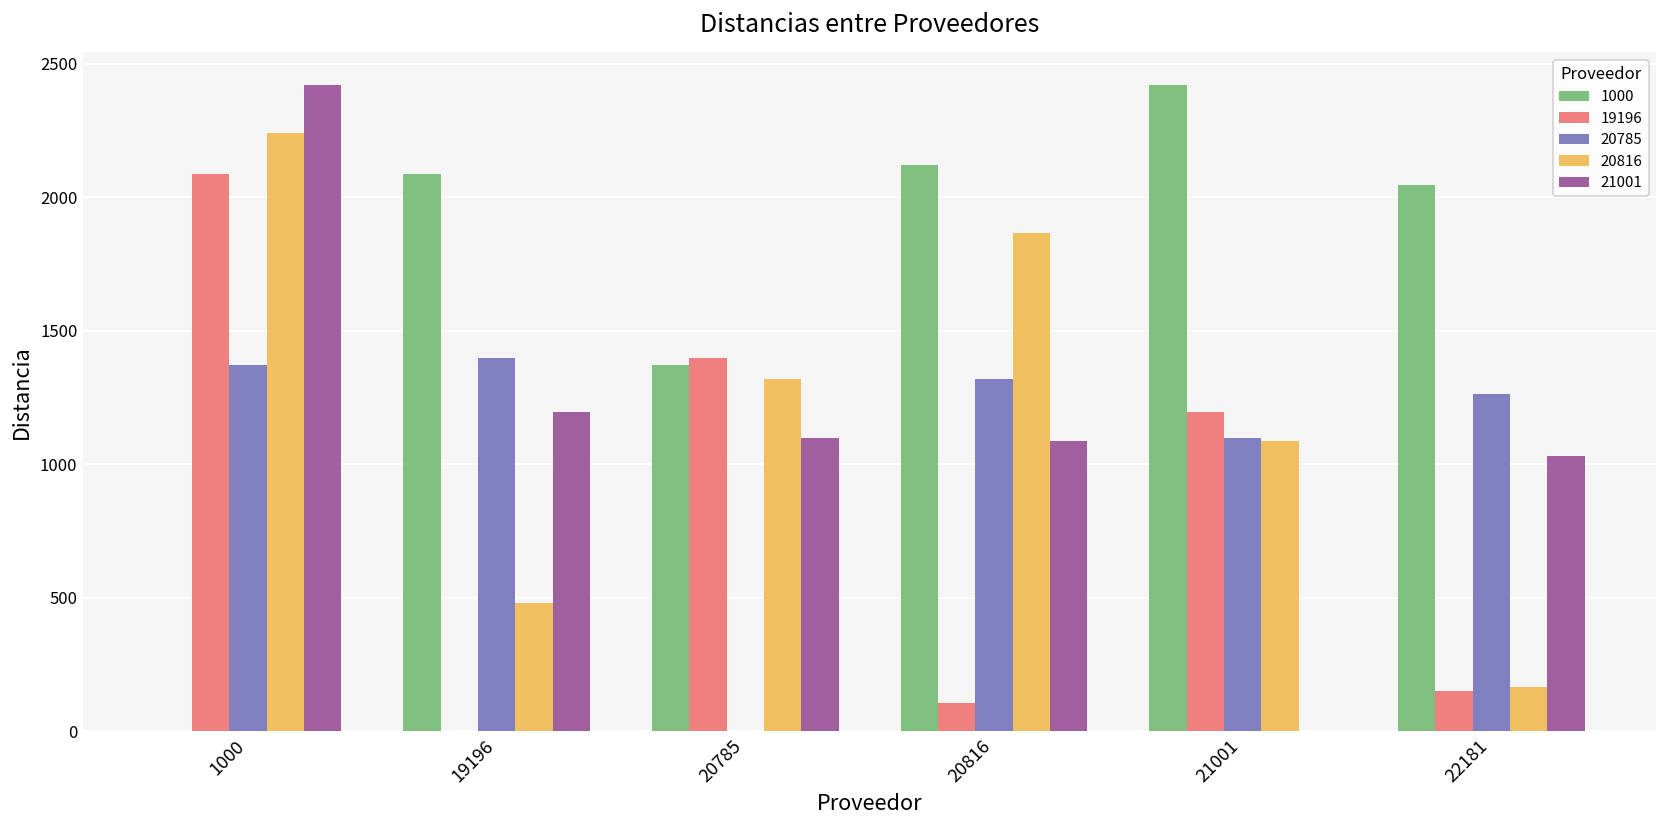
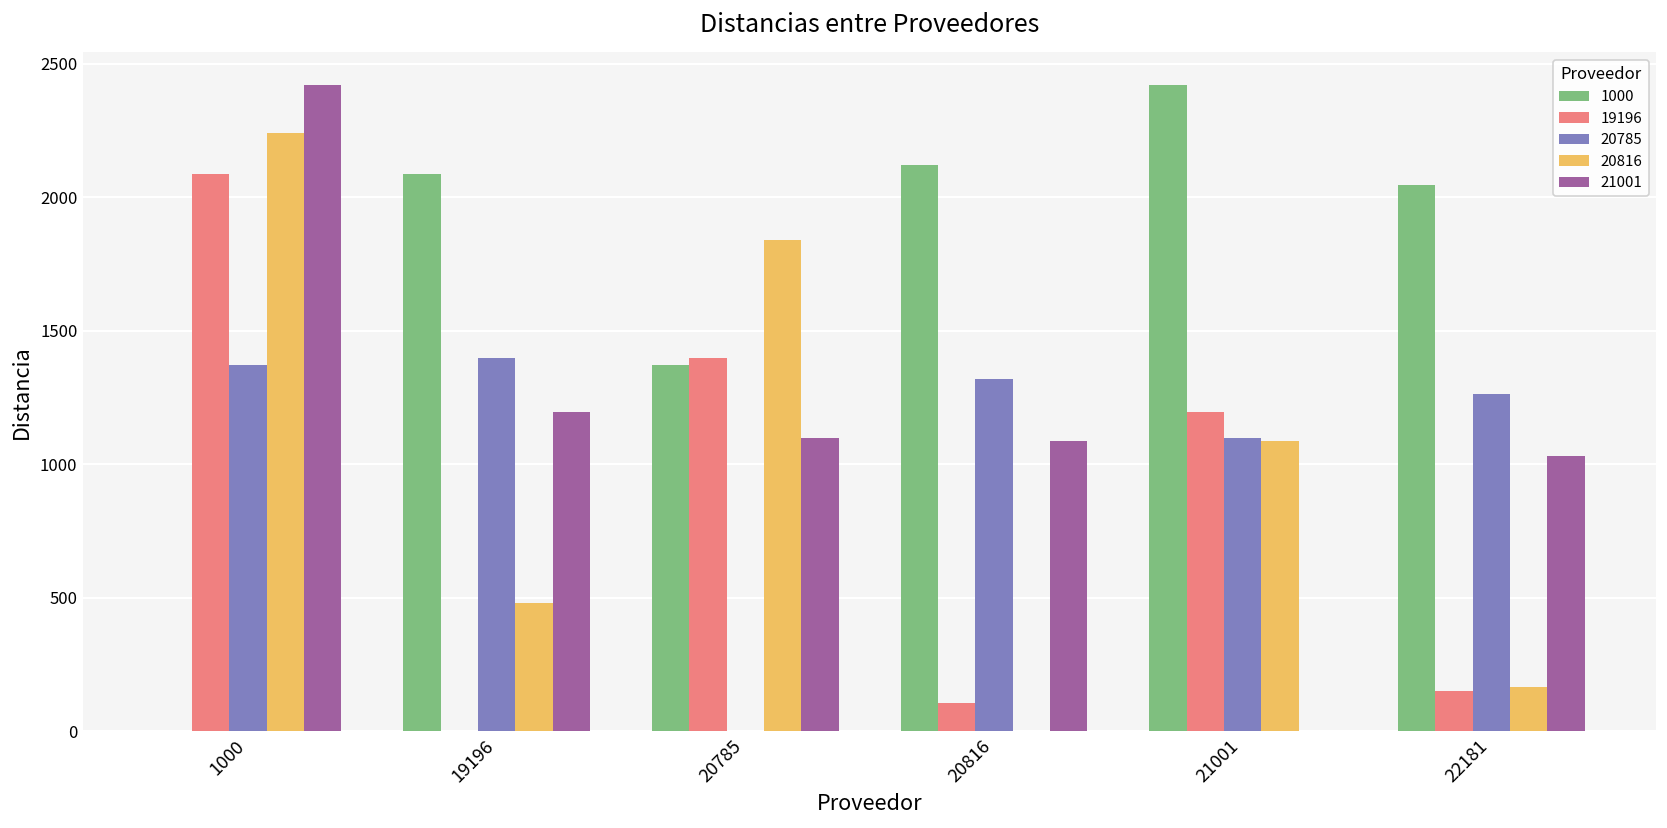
  {
    "1000": {
      "1000": 0,
      "19196": 2090,
      "20785": 1370,
      "20816": 2120,
      "21001": 2420,
      "22181": 2050
    },
    "19196": {
      "1000": 2090,
      "19196": 0,
      "20785": 1400,
      "20816": 110,
      "21001": 1200,
      "22181": 150
    },
    "20816": {
      "1000": 2240,
      "19196": 480,
-     "20785": 1320,
-     "20816": 1870,
+     "20785": 1840,
+     "20816": 0,
      "21001": 1090,
      "22181": 160
    }
  }
